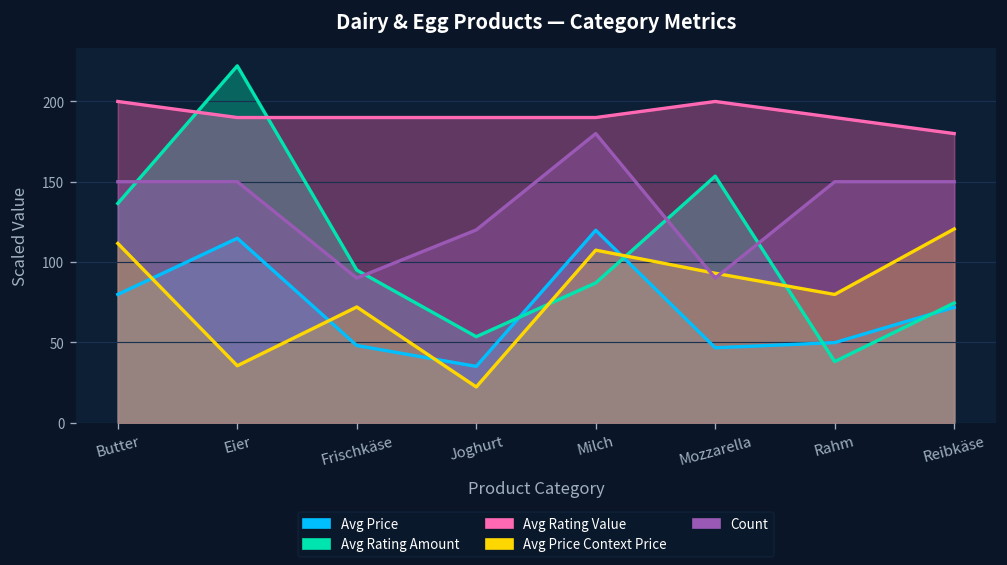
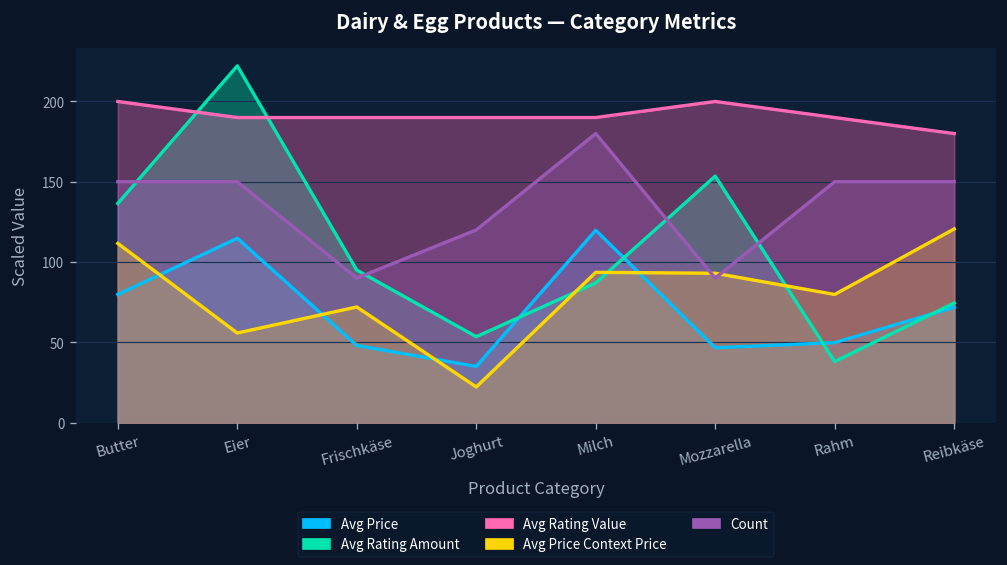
  {
    "Avg Price Context Price": {
      "Butter": 112,
-     "Eier": 35,
+     "Eier": 56,
      "Frischkäse": 72,
      "Joghurt": 22,
-     "Milch": 107,
+     "Milch": 94,
      "Mozzarella": 93,
      "Rahm": 80,
      "Reibkäse": 121
    }
  }
